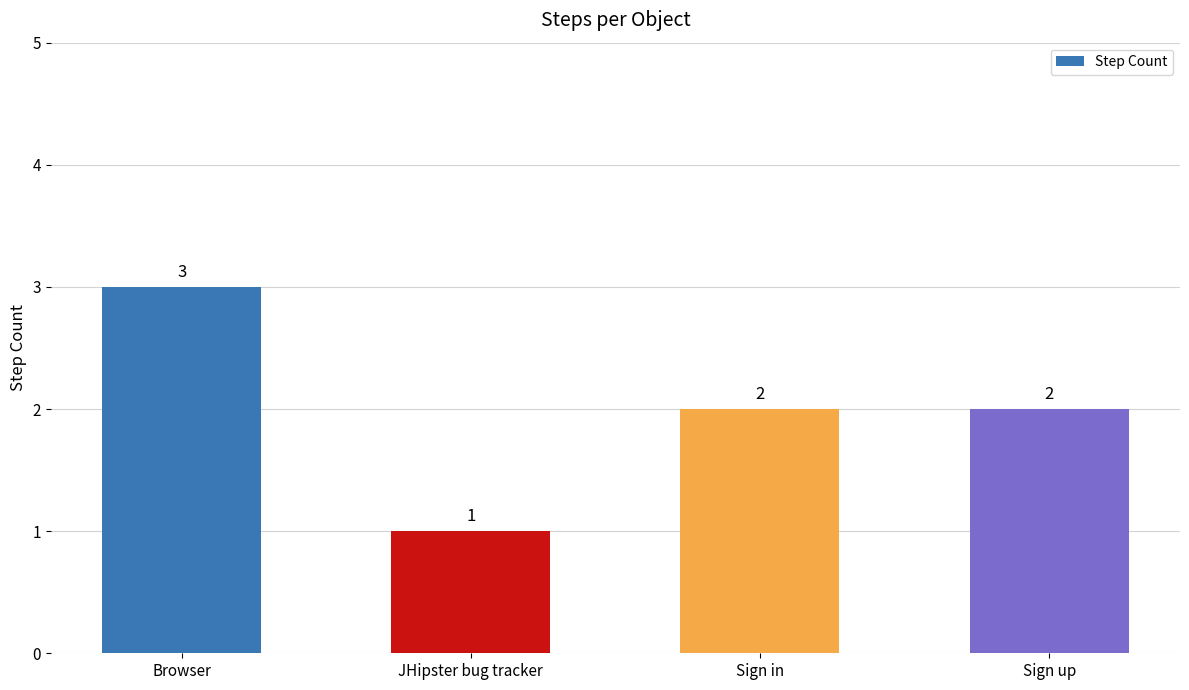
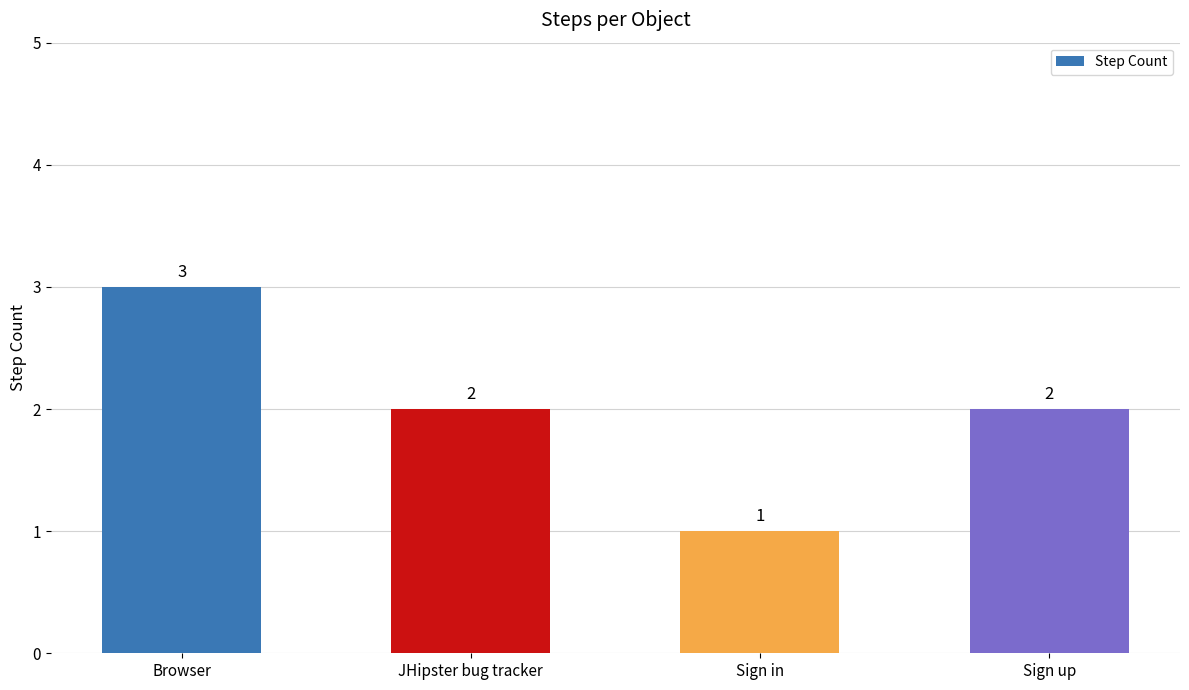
  {
    "Browser": 3,
-   "JHipster bug tracker": 1,
-   "Sign in": 2,
+   "JHipster bug tracker": 2,
+   "Sign in": 1,
    "Sign up": 2
  }
